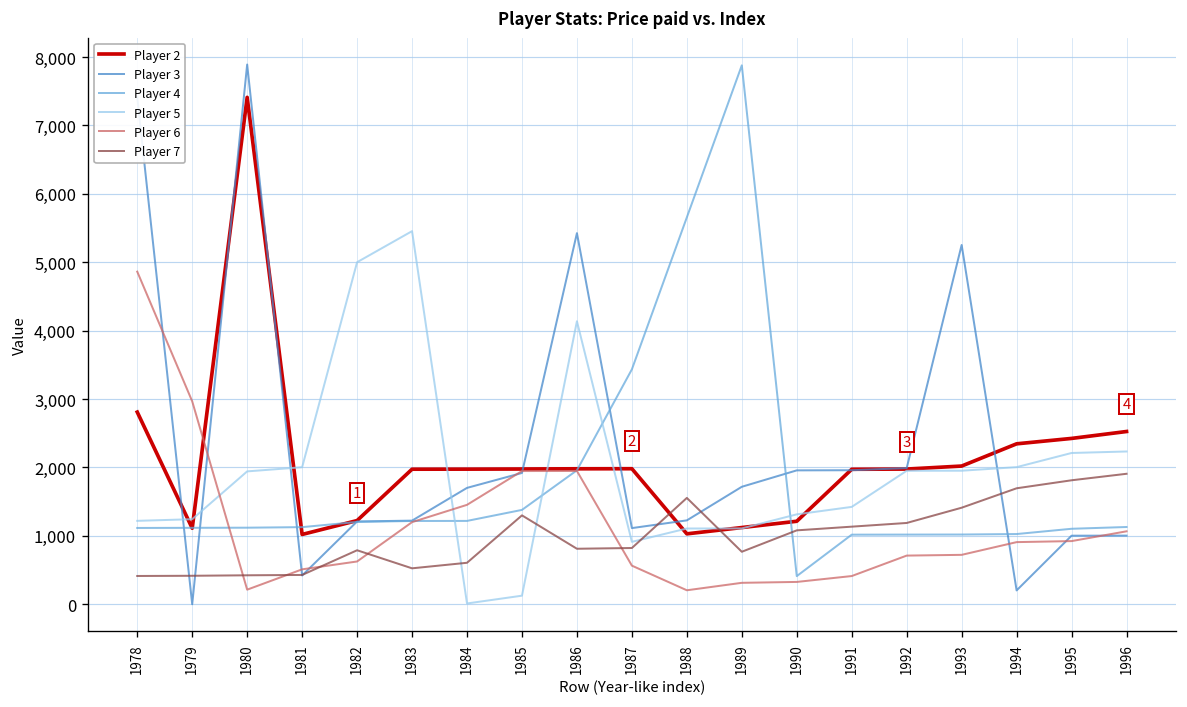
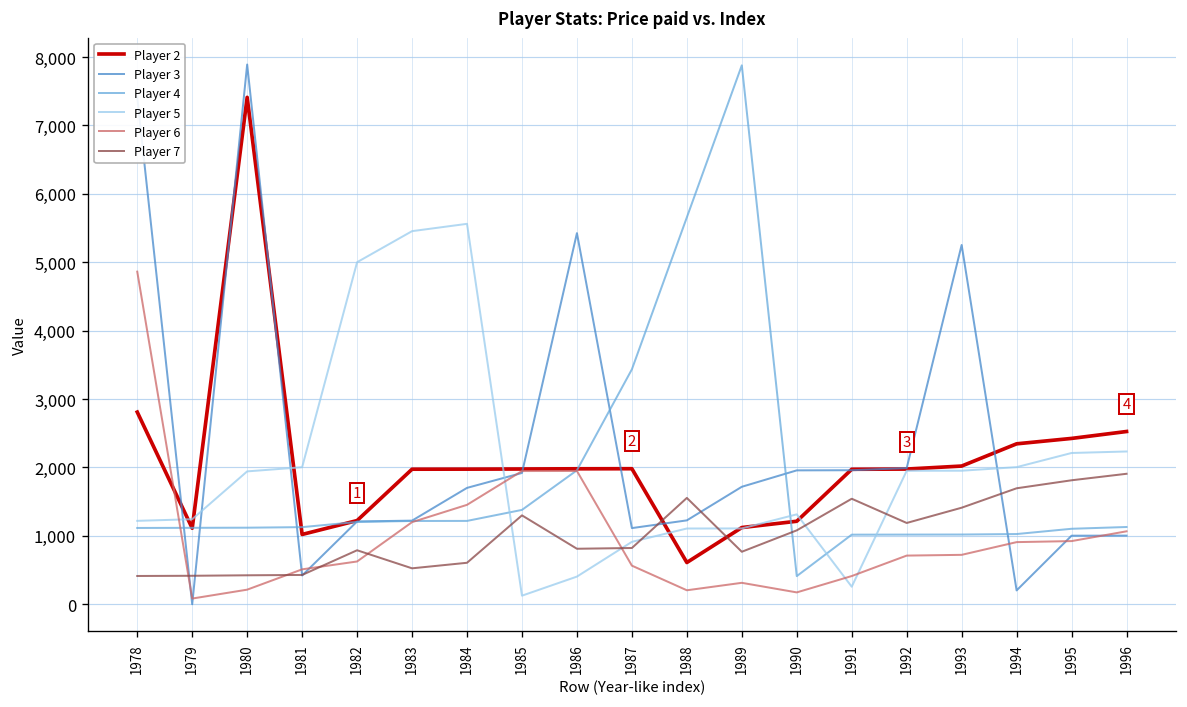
  {
    "Player 2": {
      "1978": "2,800",
      "1980": "7,400",
      "1981": "1,000",
      "1983": "2,000",
      "1984": "2,000",
-     "1988": "1,000",
+     "1988": "600",
      "1990": "1,200",
      "1993": "2,000",
      "1994": "2,300",
      "1995": "2,400"
    },
    "Player 5": {
      "1978": "1,200",
      "1979": "1,200",
      "1980": "1,900",
      "1981": "2,000",
      "1982": "5,000",
      "1983": "5,500",
-     "1984": "0",
+     "1984": "5,600",
      "1985": "100",
-     "1986": "4,100",
+     "1986": "400",
      "1987": "900",
      "1988": "1,100",
      "1990": "1,300",
-     "1991": "1,400",
+     "1991": "300",
      "1993": "2,000",
      "1994": "2,000",
      "1995": "2,200",
      "1996": "2,200"
    },
    "Player 6": {
      "1978": "4,900",
-     "1979": "3,000",
+     "1979": "100",
      "1980": "200",
      "1981": "500",
      "1982": "600",
      "1984": "1,500",
      "1987": "600",
      "1988": "200",
      "1989": "300",
-     "1990": "300",
+     "1990": "200",
      "1991": "400",
      "1992": "700",
      "1993": "700",
      "1994": "900",
      "1995": "900",
      "1996": "1,100"
    },
    "Player 7": {
      "1978": "400",
      "1979": "400",
      "1980": "400",
      "1982": "800",
      "1983": "500",
      "1984": "600",
      "1985": "1,300",
      "1986": "800",
      "1987": "800",
      "1988": "1,600",
      "1989": "800",
      "1990": "1,100",
-     "1991": "1,100",
+     "1991": "1,500",
      "1992": "1,200",
      "1993": "1,400",
      "1994": "1,700",
      "1995": "1,800",
      "1996": "1,900"
    }
  }
